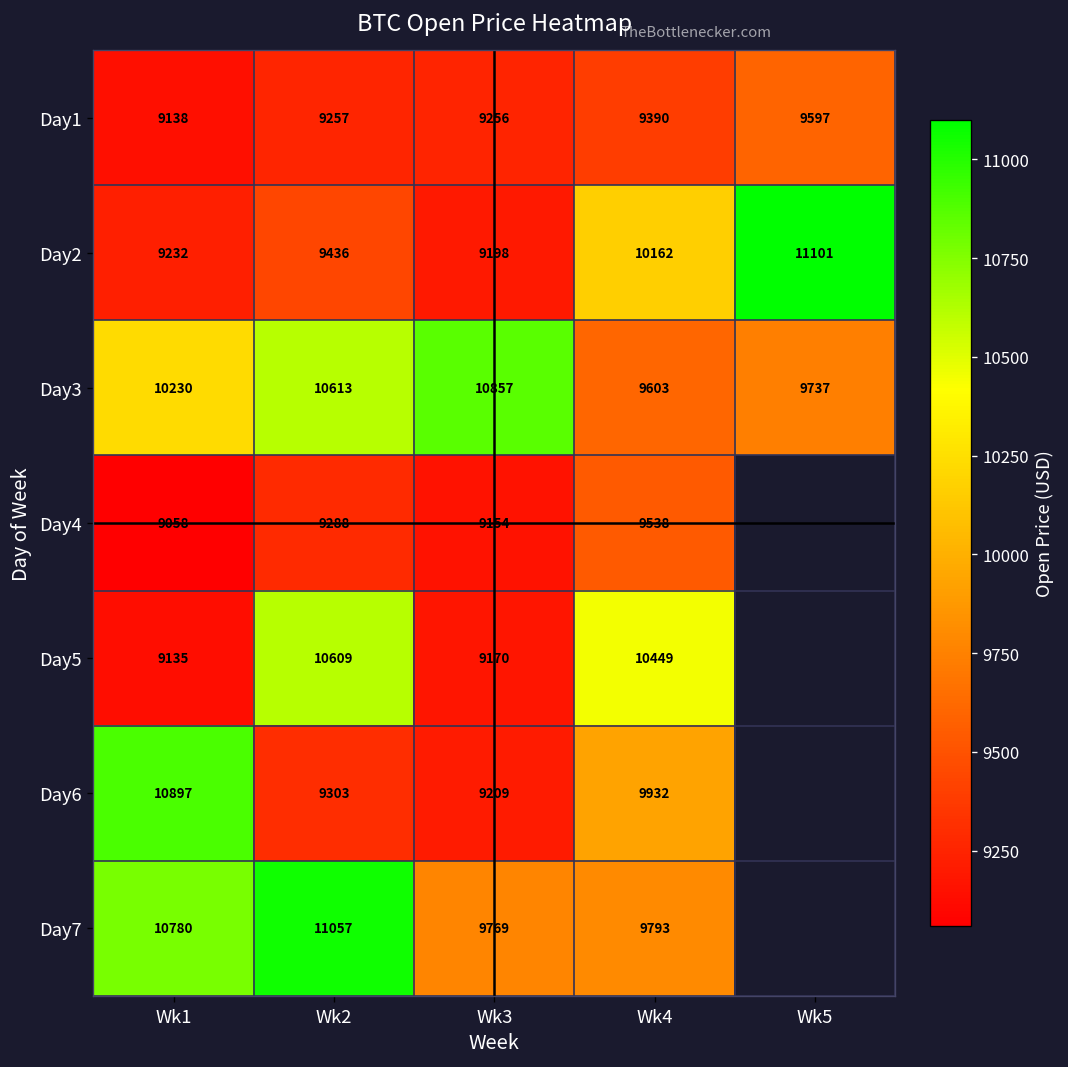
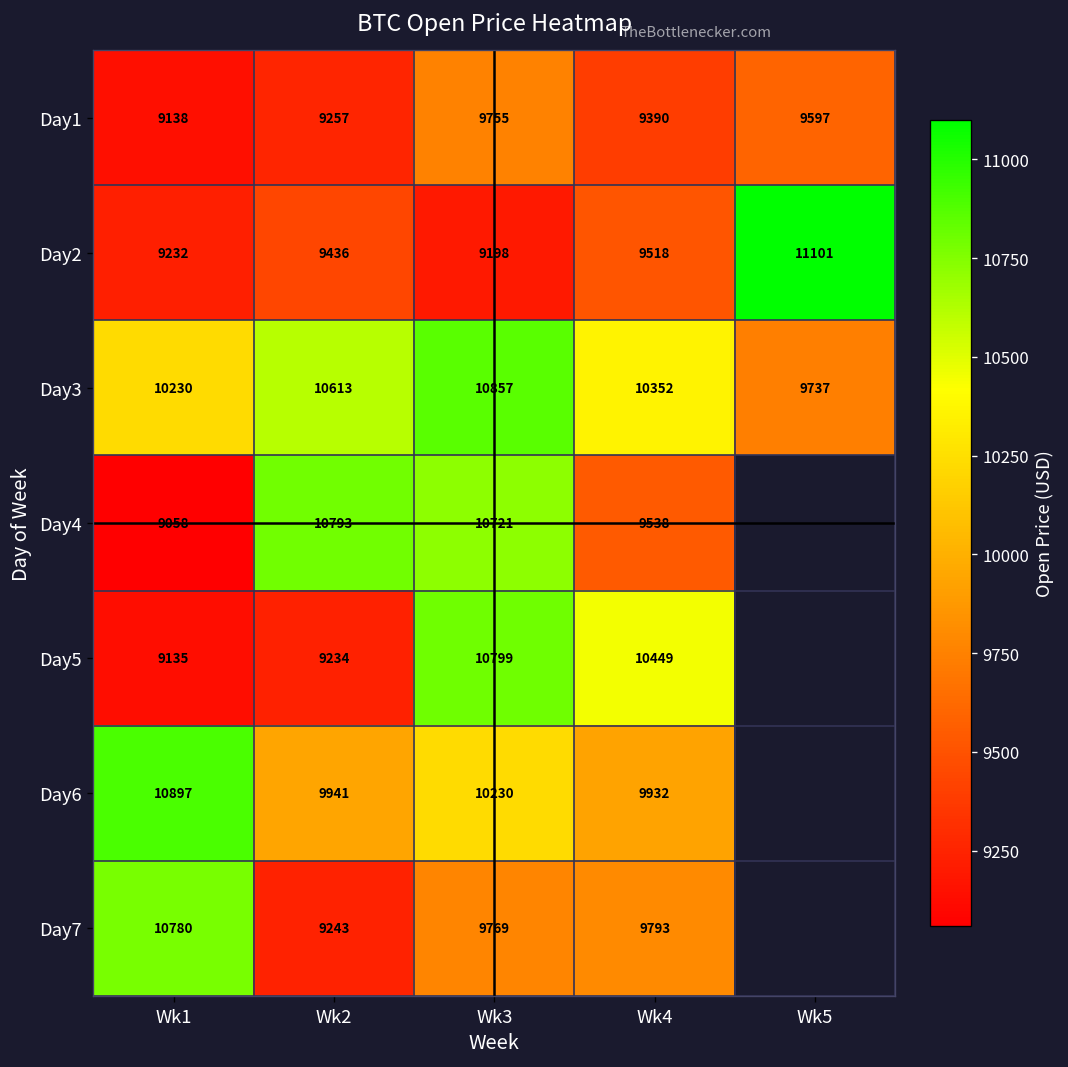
  {
    "Day1": {
      "Wk1": 9138,
      "Wk2": 9257,
-     "Wk3": 9256,
+     "Wk3": 9755,
      "Wk4": 9390,
      "Wk5": 9597
    },
    "Day2": {
      "Wk1": 9232,
      "Wk2": 9436,
      "Wk3": 9198,
-     "Wk4": 10162,
+     "Wk4": 9518,
      "Wk5": 11101
    },
    "Day3": {
      "Wk1": 10230,
      "Wk2": 10613,
      "Wk3": 10857,
-     "Wk4": 9603,
+     "Wk4": 10352,
      "Wk5": 9737
    },
    "Day4": {
      "Wk1": 9058,
-     "Wk2": 9288,
-     "Wk3": 9154,
+     "Wk2": 10793,
+     "Wk3": 10721,
      "Wk4": 9538
    },
    "Day5": {
      "Wk1": 9135,
-     "Wk2": 10609,
-     "Wk3": 9170,
+     "Wk2": 9234,
+     "Wk3": 10799,
      "Wk4": 10449
    },
    "Day6": {
      "Wk1": 10897,
-     "Wk2": 9303,
-     "Wk3": 9209,
+     "Wk2": 9941,
+     "Wk3": 10230,
      "Wk4": 9932
    },
    "Day7": {
      "Wk1": 10780,
-     "Wk2": 11057,
+     "Wk2": 9243,
      "Wk3": 9769,
      "Wk4": 9793
    }
  }
